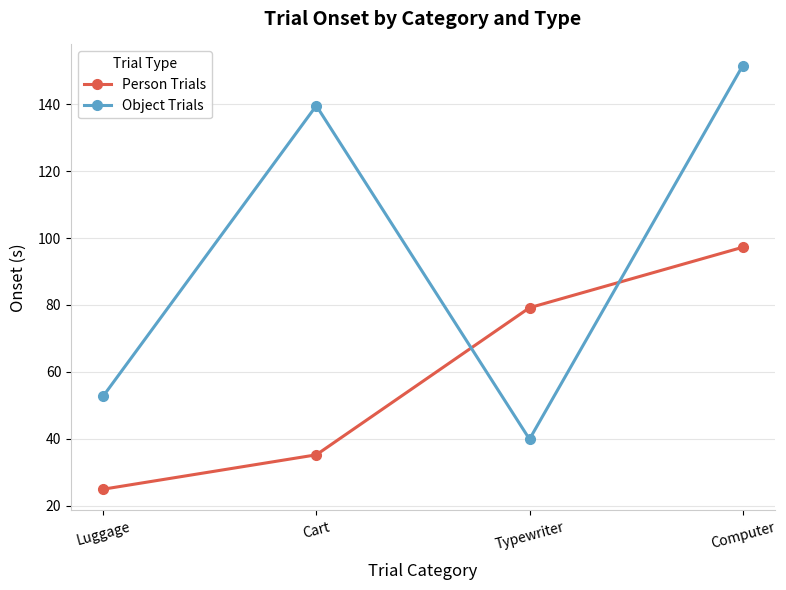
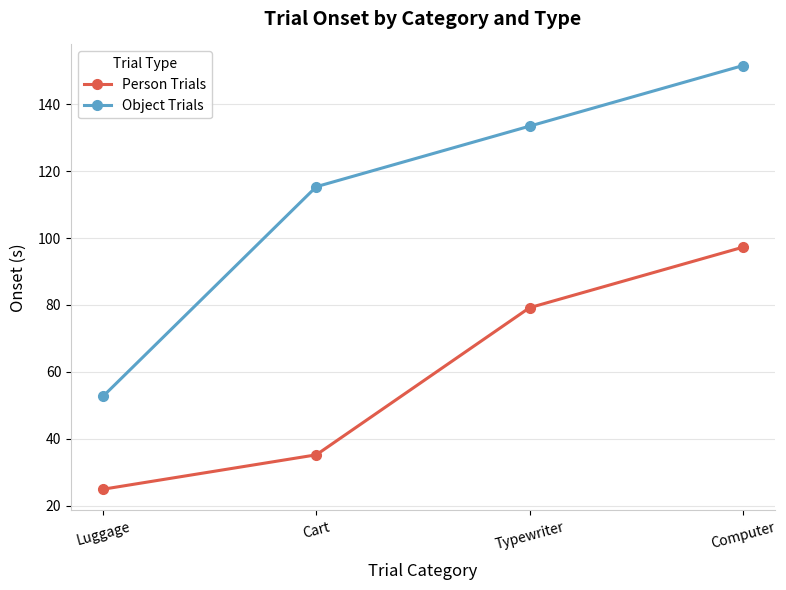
  {
    "Person Trials": {
      "Luggage": 25,
      "Cart": 35,
      "Typewriter": 79,
      "Computer": 97
    },
    "Object Trials": {
      "Luggage": 53,
-     "Cart": 140,
-     "Typewriter": 40,
+     "Cart": 115,
+     "Typewriter": 133,
      "Computer": 152
    }
  }
